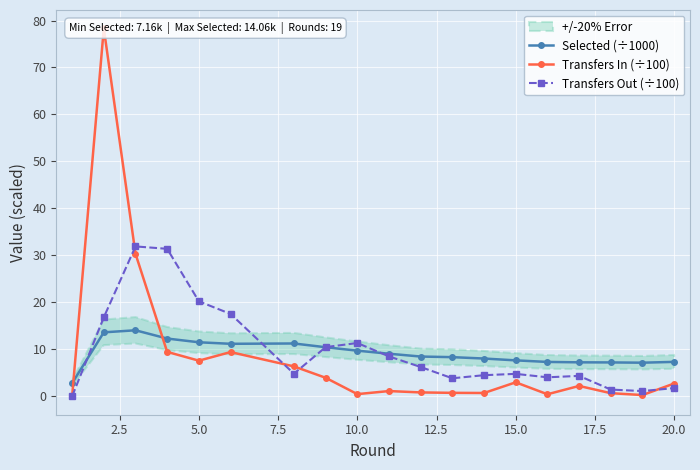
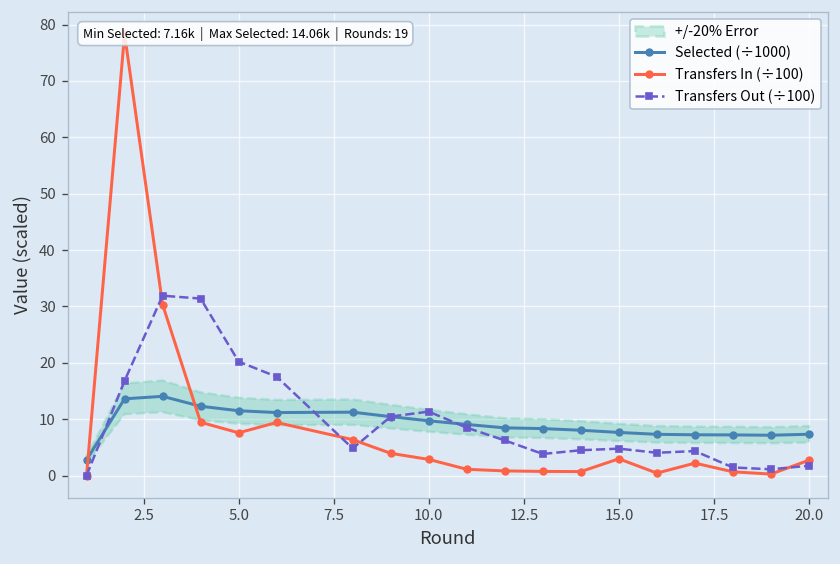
  {
    "Transfers In (÷100)": {
      "5.0": 8,
-     "10.0": 0,
+     "10.0": 3,
      "15.0": 3,
      "20.0": 3
    }
  }
